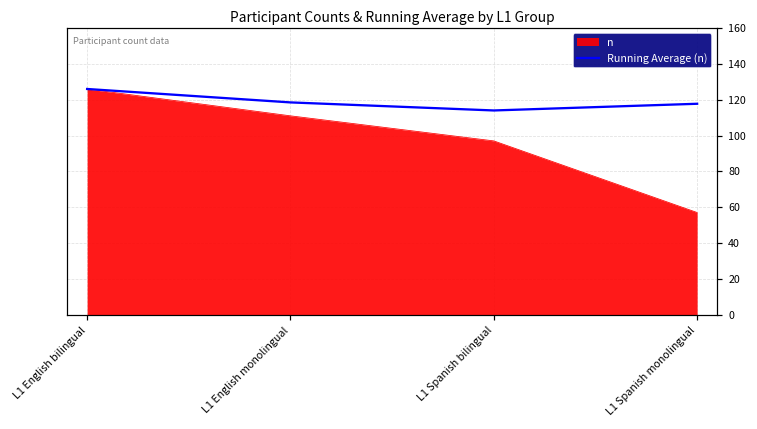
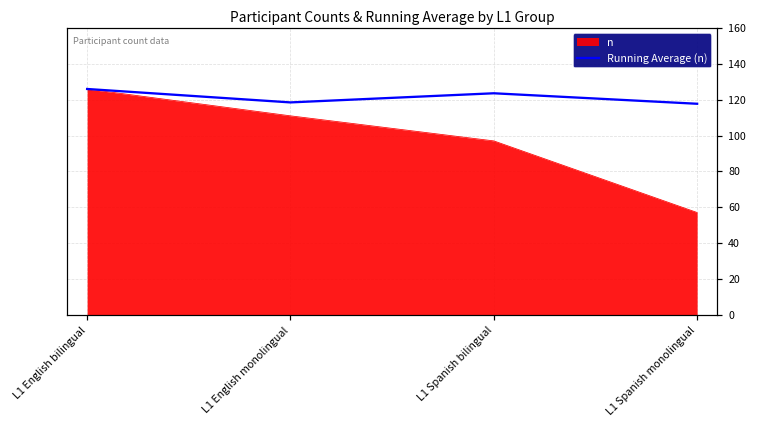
  {
    "n": {
      "L1 English monolingual": 111,
      "L1 Spanish bilingual": 97,
      "L1 Spanish monolingual": 57
    },
    "Running Average (n)": {
      "L1 English monolingual": 119,
-     "L1 Spanish bilingual": 114,
+     "L1 Spanish bilingual": 124,
      "L1 Spanish monolingual": 118
    }
  }
